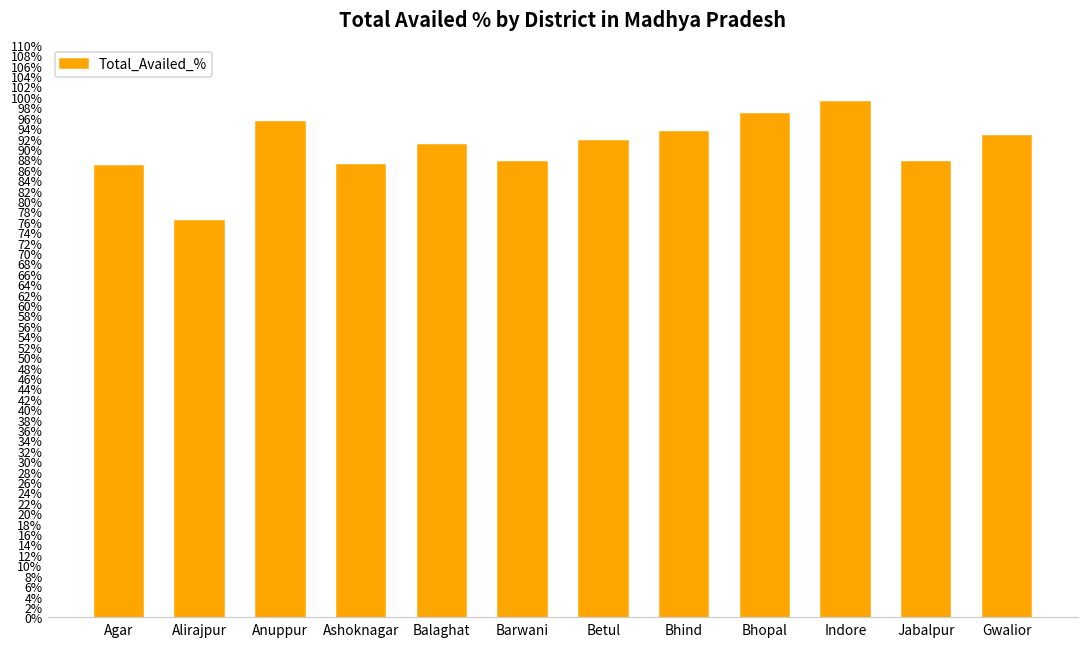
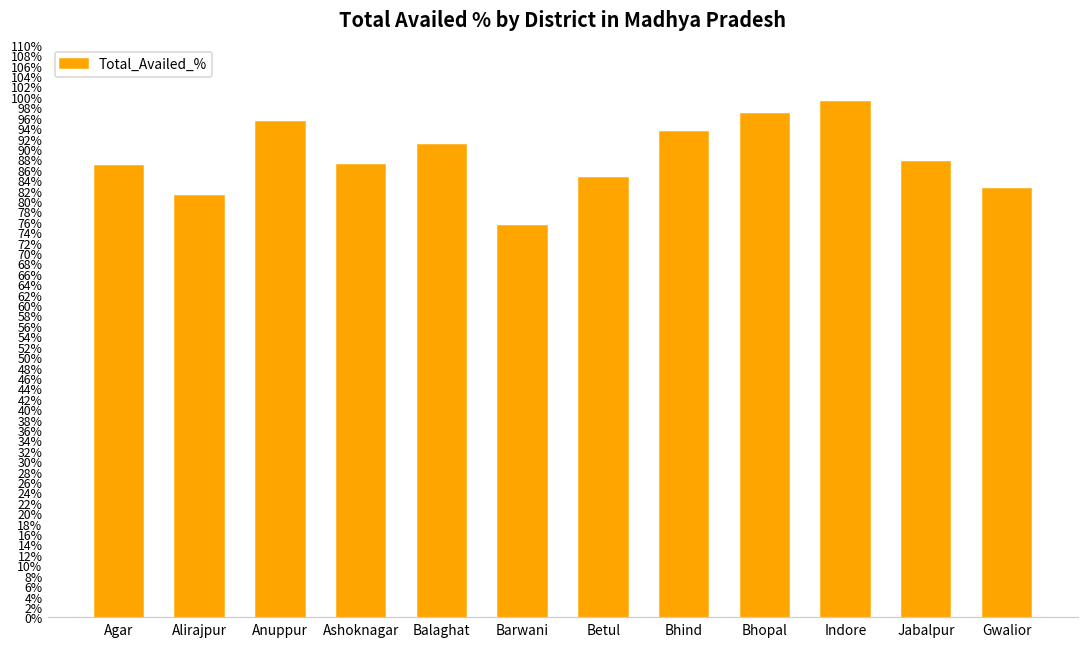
  {
    "Agar": "87%",
-   "Alirajpur": "76%",
+   "Alirajpur": "81%",
    "Anuppur": "95%",
    "Ashoknagar": "87%",
    "Balaghat": "91%",
-   "Barwani": "87%",
-   "Betul": "92%",
+   "Barwani": "75%",
+   "Betul": "84%",
    "Bhind": "93%",
    "Bhopal": "97%",
    "Indore": "99%",
    "Jabalpur": "88%",
-   "Gwalior": "93%"
+   "Gwalior": "82%"
  }
